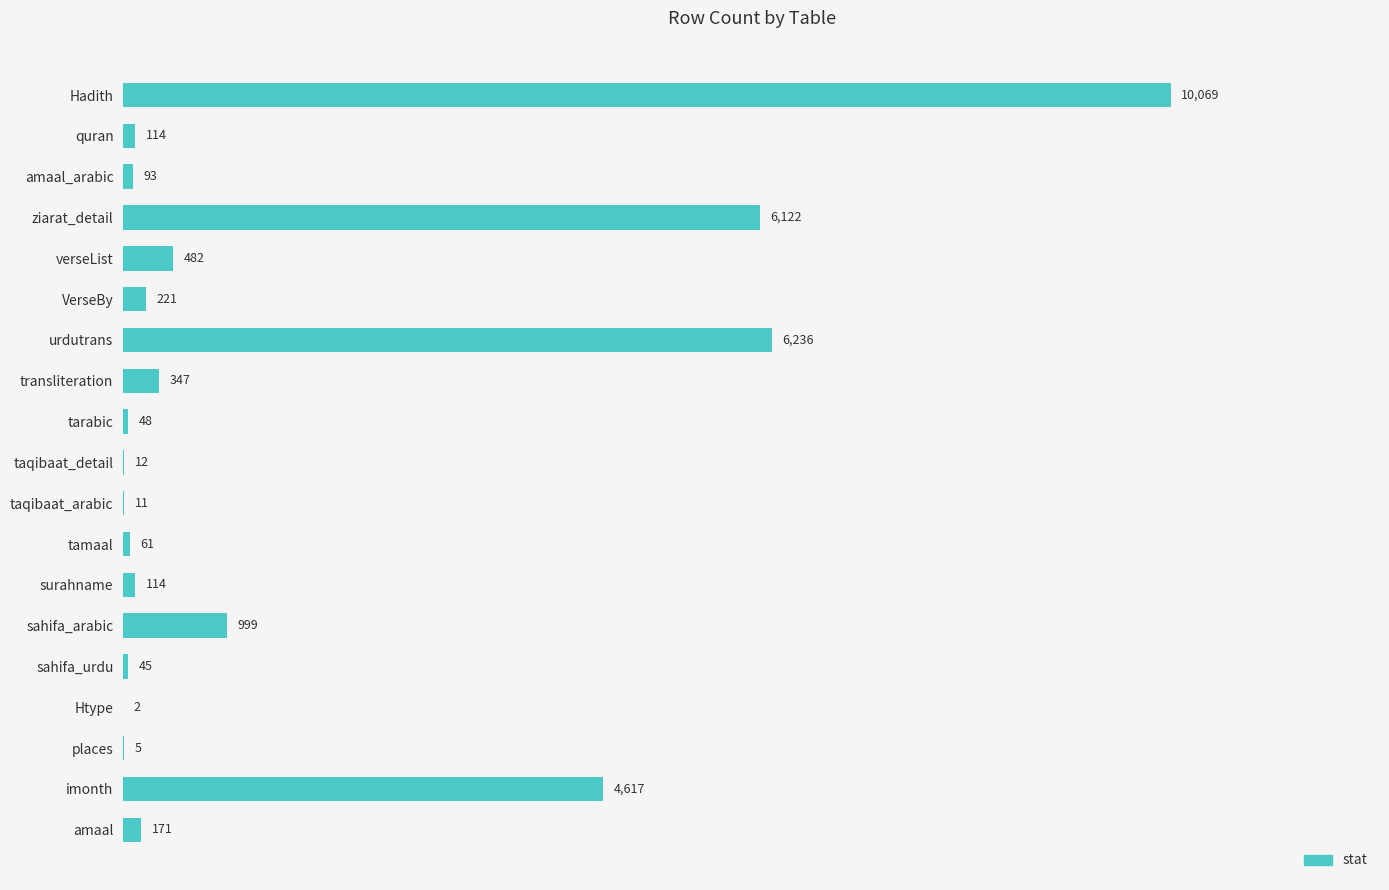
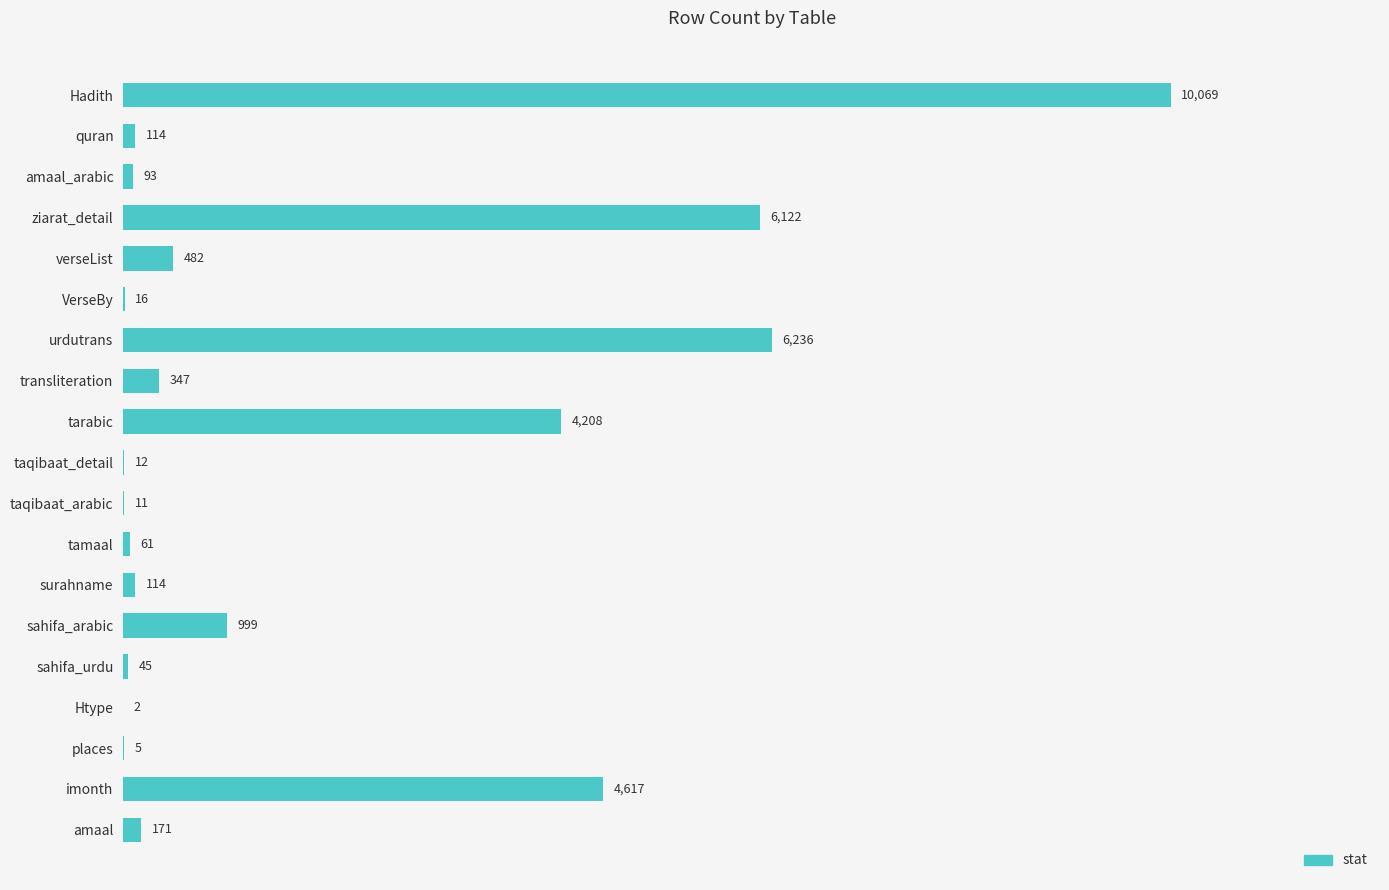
  {
    "Hadith": "10,069",
    "quran": "114",
    "amaal_arabic": "93",
    "ziarat_detail": "6,122",
    "verseList": "482",
-   "VerseBy": "221",
+   "VerseBy": "16",
    "urdutrans": "6,236",
    "transliteration": "347",
-   "tarabic": "48",
+   "tarabic": "4,208",
    "taqibaat_detail": "12",
    "taqibaat_arabic": "11",
    "tamaal": "61",
    "surahname": "114",
    "sahifa_arabic": "999",
    "sahifa_urdu": "45",
    "Htype": "2",
    "places": "5",
    "imonth": "4,617",
    "amaal": "171"
  }
